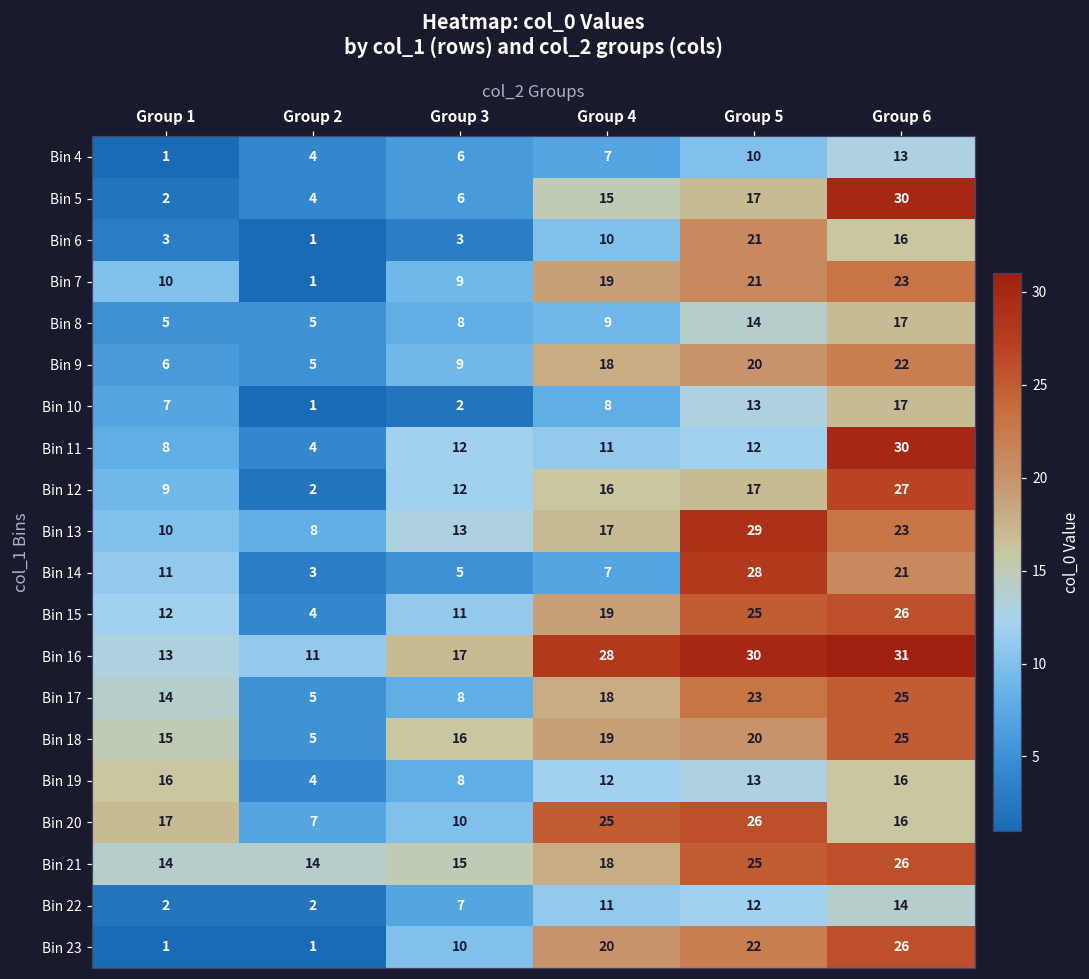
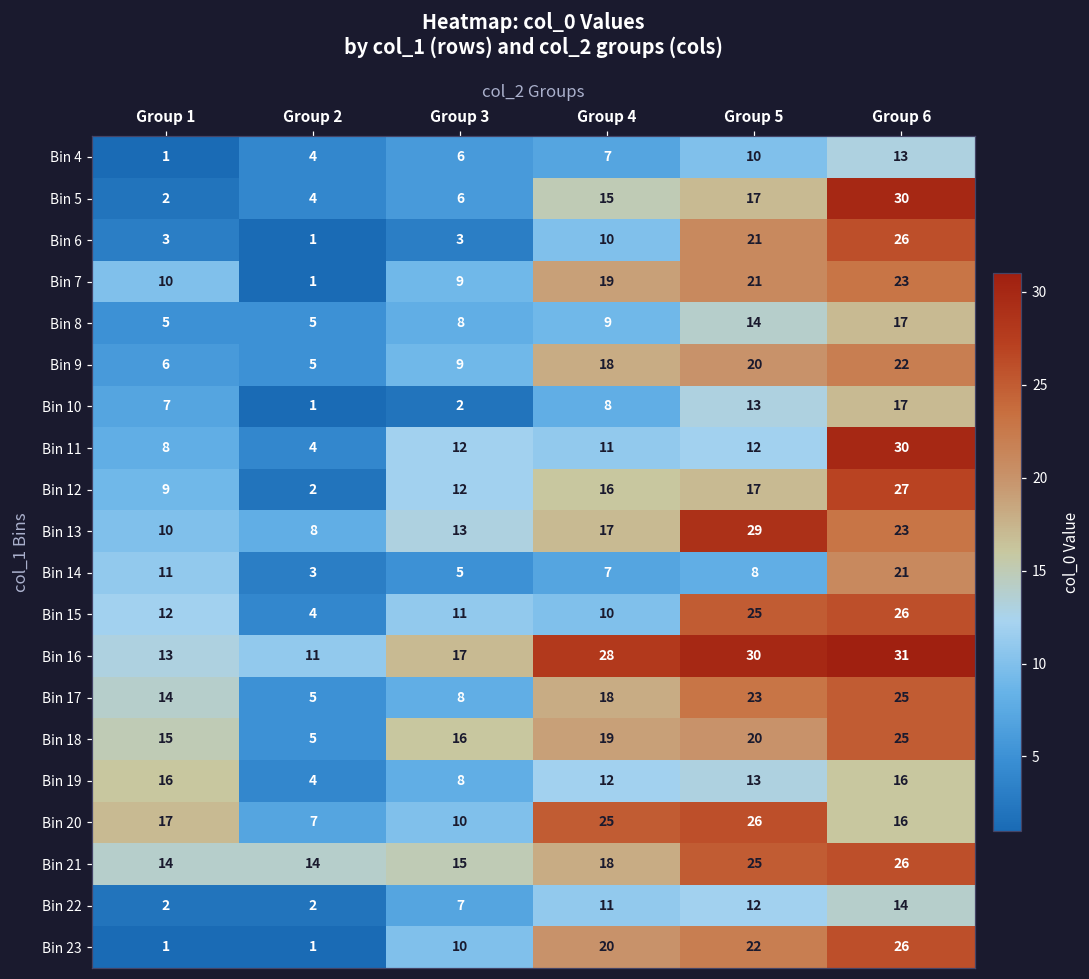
  {
    "Bin 4": {
      "Group 1": 1,
      "Group 2": 4,
      "Group 3": 6,
      "Group 4": 7,
      "Group 5": 10,
      "Group 6": 13
    },
    "Bin 5": {
      "Group 1": 2,
      "Group 2": 4,
      "Group 3": 6,
      "Group 4": 15,
      "Group 5": 17,
      "Group 6": 30
    },
    "Bin 6": {
      "Group 1": 3,
      "Group 2": 1,
      "Group 3": 3,
      "Group 4": 10,
      "Group 5": 21,
-     "Group 6": 16
+     "Group 6": 26
    },
    "Bin 7": {
      "Group 1": 10,
      "Group 2": 1,
      "Group 3": 9,
      "Group 4": 19,
      "Group 5": 21,
      "Group 6": 23
    },
    "Bin 8": {
      "Group 1": 5,
      "Group 2": 5,
      "Group 3": 8,
      "Group 4": 9,
      "Group 5": 14,
      "Group 6": 17
    },
    "Bin 9": {
      "Group 1": 6,
      "Group 2": 5,
      "Group 3": 9,
      "Group 4": 18,
      "Group 5": 20,
      "Group 6": 22
    },
    "Bin 10": {
      "Group 1": 7,
      "Group 2": 1,
      "Group 3": 2,
      "Group 4": 8,
      "Group 5": 13,
      "Group 6": 17
    },
    "Bin 11": {
      "Group 1": 8,
      "Group 2": 4,
      "Group 3": 12,
      "Group 4": 11,
      "Group 5": 12,
      "Group 6": 30
    },
    "Bin 12": {
      "Group 1": 9,
      "Group 2": 2,
      "Group 3": 12,
      "Group 4": 16,
      "Group 5": 17,
      "Group 6": 27
    },
    "Bin 13": {
      "Group 1": 10,
      "Group 2": 8,
      "Group 3": 13,
      "Group 4": 17,
      "Group 5": 29,
      "Group 6": 23
    },
    "Bin 14": {
      "Group 1": 11,
      "Group 2": 3,
      "Group 3": 5,
      "Group 4": 7,
-     "Group 5": 28,
+     "Group 5": 8,
      "Group 6": 21
    },
    "Bin 15": {
      "Group 1": 12,
      "Group 2": 4,
      "Group 3": 11,
-     "Group 4": 19,
+     "Group 4": 10,
      "Group 5": 25,
      "Group 6": 26
    },
    "Bin 16": {
      "Group 1": 13,
      "Group 2": 11,
      "Group 3": 17,
      "Group 4": 28,
      "Group 5": 30,
      "Group 6": 31
    },
    "Bin 17": {
      "Group 1": 14,
      "Group 2": 5,
      "Group 3": 8,
      "Group 4": 18,
      "Group 5": 23,
      "Group 6": 25
    },
    "Bin 18": {
      "Group 1": 15,
      "Group 2": 5,
      "Group 3": 16,
      "Group 4": 19,
      "Group 5": 20,
      "Group 6": 25
    },
    "Bin 19": {
      "Group 1": 16,
      "Group 2": 4,
      "Group 3": 8,
      "Group 4": 12,
      "Group 5": 13,
      "Group 6": 16
    },
    "Bin 20": {
      "Group 1": 17,
      "Group 2": 7,
      "Group 3": 10,
      "Group 4": 25,
      "Group 5": 26,
      "Group 6": 16
    },
    "Bin 21": {
      "Group 1": 14,
      "Group 2": 14,
      "Group 3": 15,
      "Group 4": 18,
      "Group 5": 25,
      "Group 6": 26
    },
    "Bin 22": {
      "Group 1": 2,
      "Group 2": 2,
      "Group 3": 7,
      "Group 4": 11,
      "Group 5": 12,
      "Group 6": 14
    },
    "Bin 23": {
      "Group 1": 1,
      "Group 2": 1,
      "Group 3": 10,
      "Group 4": 20,
      "Group 5": 22,
      "Group 6": 26
    }
  }
